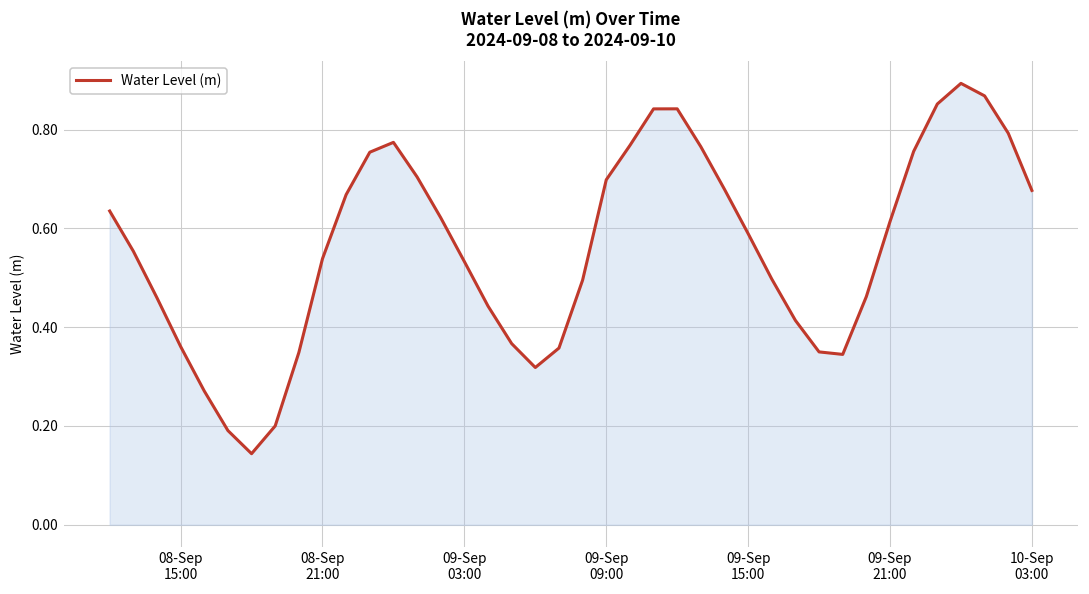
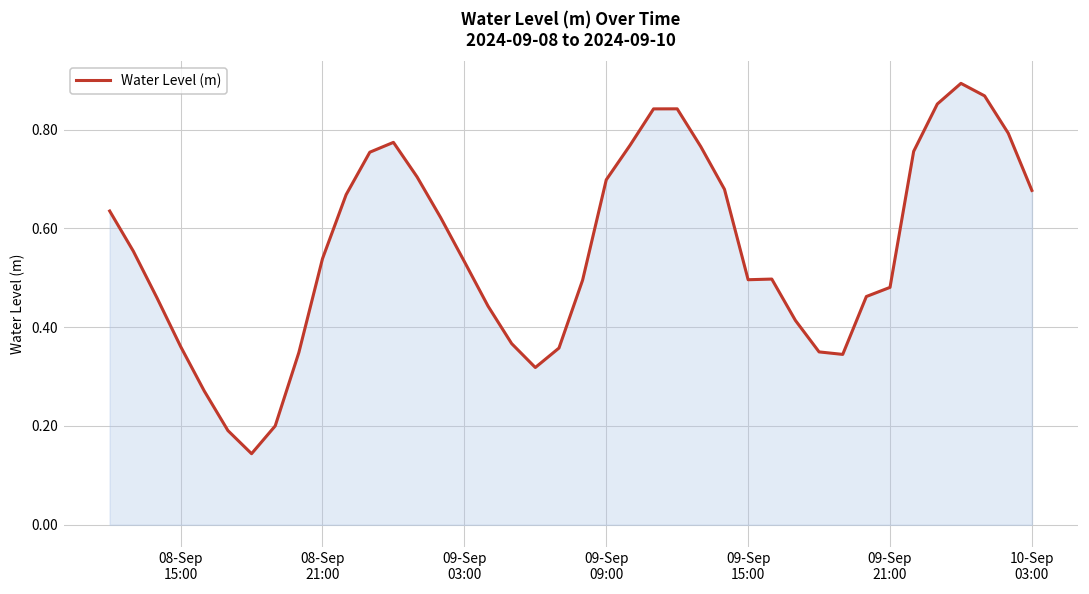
  {
    "08-Sep 15:00": 0.36,
    "08-Sep 21:00": 0.54,
    "09-Sep 03:00": 0.53,
    "09-Sep 09:00": 0.70,
-   "09-Sep 15:00": 0.59,
-   "09-Sep 21:00": 0.61,
+   "09-Sep 15:00": 0.50,
+   "09-Sep 21:00": 0.48,
    "10-Sep 03:00": 0.68
  }
